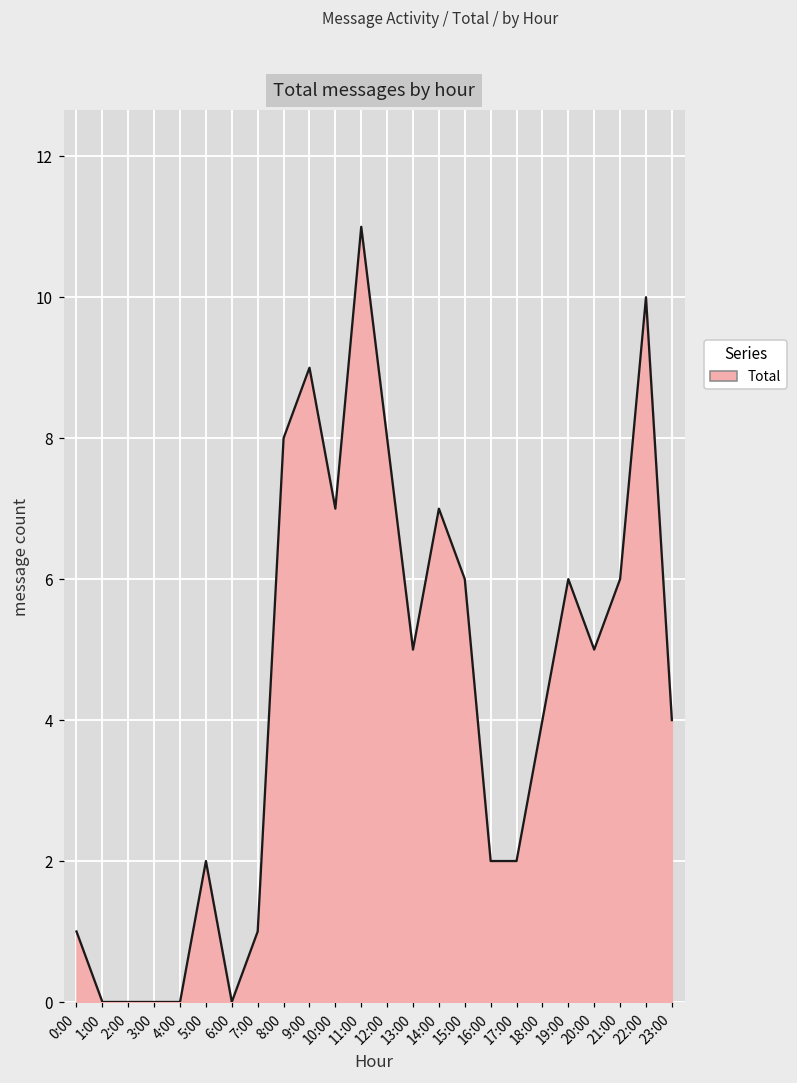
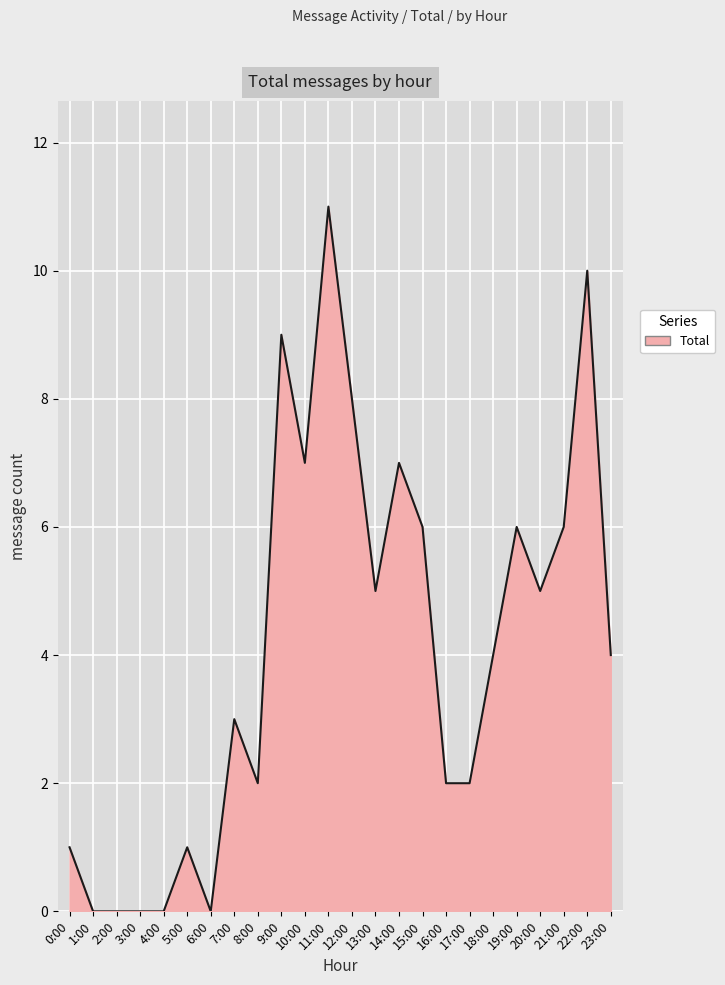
  {
    "0:00": 1,
    "1:00": 0,
    "2:00": 0,
    "3:00": 0,
    "4:00": 0,
-   "5:00": 2,
+   "5:00": 1,
    "6:00": 0,
-   "7:00": 1,
-   "8:00": 8,
+   "7:00": 3,
+   "8:00": 2,
    "9:00": 9,
    "10:00": 7,
    "11:00": 11,
    "12:00": 8,
    "13:00": 5,
    "14:00": 7,
    "15:00": 6,
    "16:00": 2,
    "17:00": 2,
    "18:00": 4,
    "19:00": 6,
    "20:00": 5,
    "21:00": 6,
    "22:00": 10,
    "23:00": 4
  }
